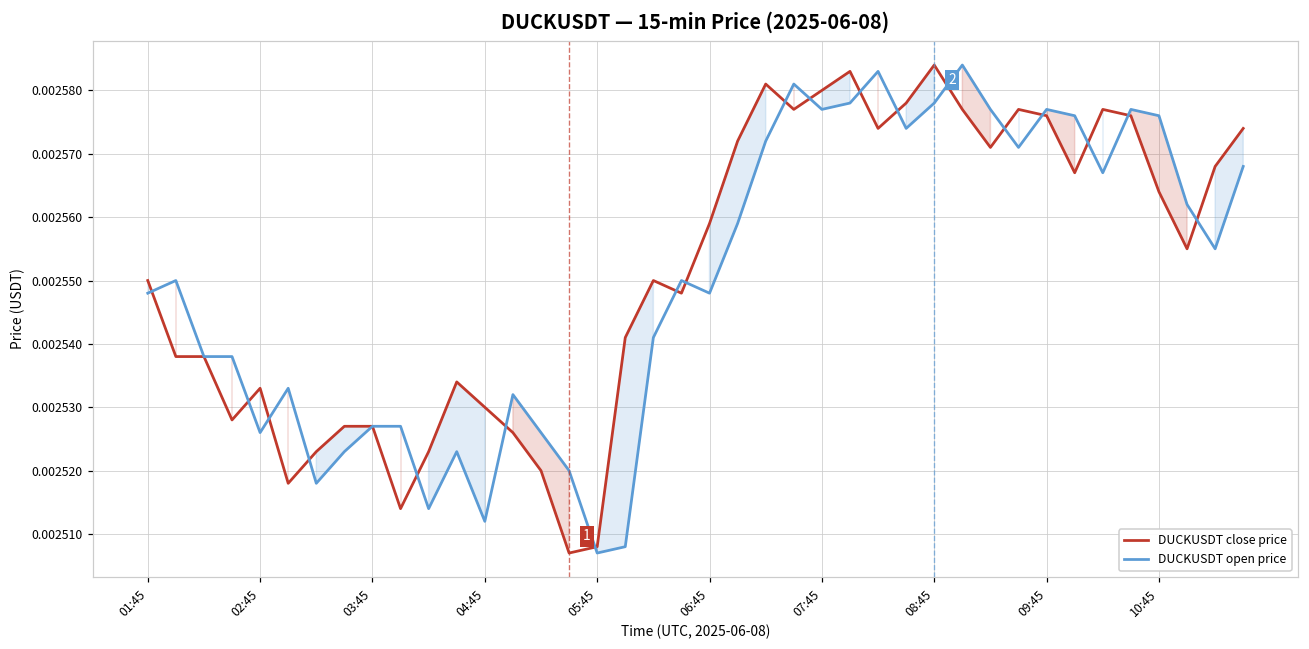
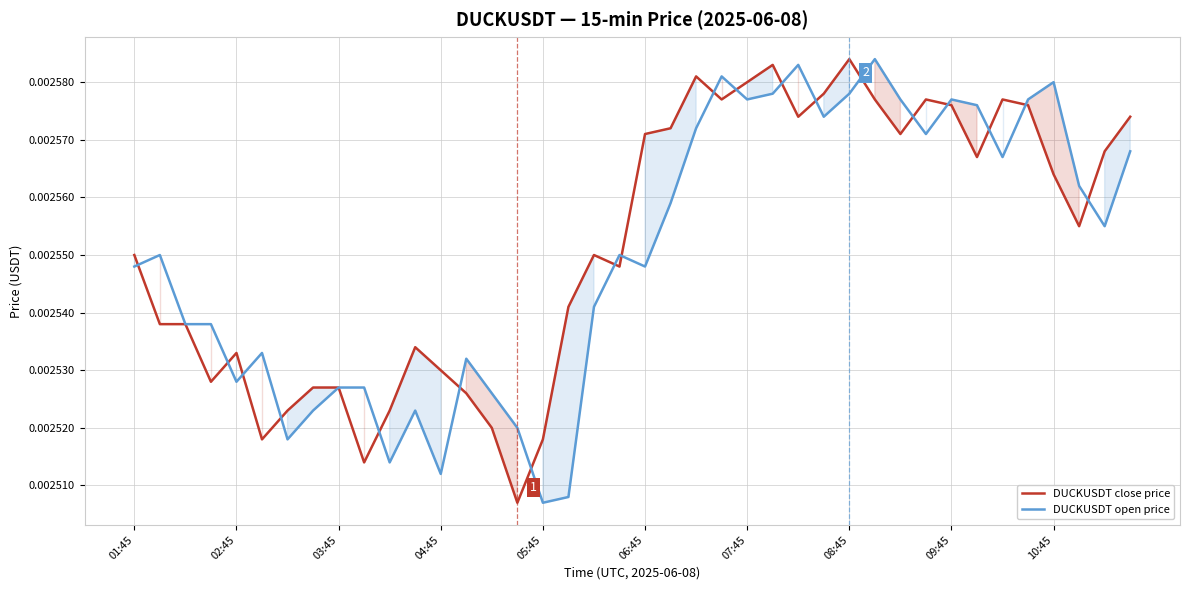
  {
    "DUCKUSDT close price": {
      "01:45": 0.002550,
      "02:45": 0.002533,
      "04:45": 0.002530,
-     "05:45": 0.002508,
-     "06:45": 0.002559,
+     "05:45": 0.002518,
+     "06:45": 0.002571,
      "07:45": 0.002580,
      "08:45": 0.002584,
      "09:45": 0.002576,
      "10:45": 0.002564
    },
    "DUCKUSDT open price": {
      "01:45": 0.002548,
-     "02:45": 0.002526,
+     "02:45": 0.002528,
      "04:45": 0.002512,
      "05:45": 0.002507,
      "06:45": 0.002548,
      "07:45": 0.002577,
      "08:45": 0.002578,
      "09:45": 0.002577,
-     "10:45": 0.002576
+     "10:45": 0.002580
    }
  }
